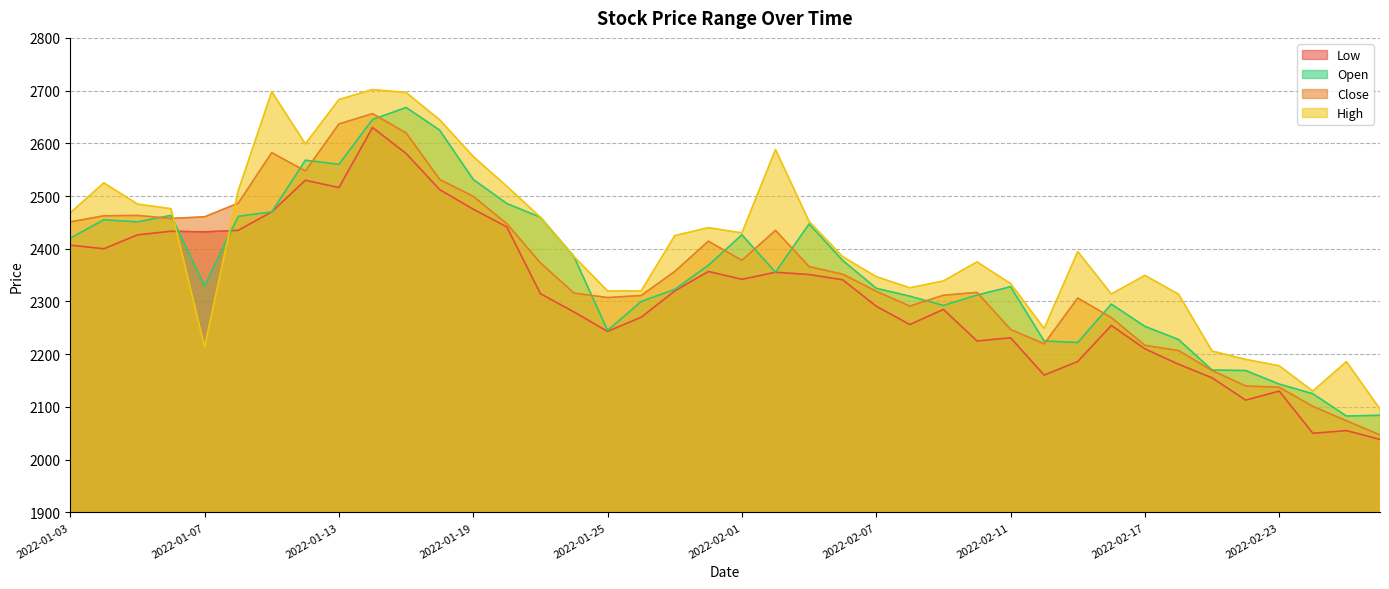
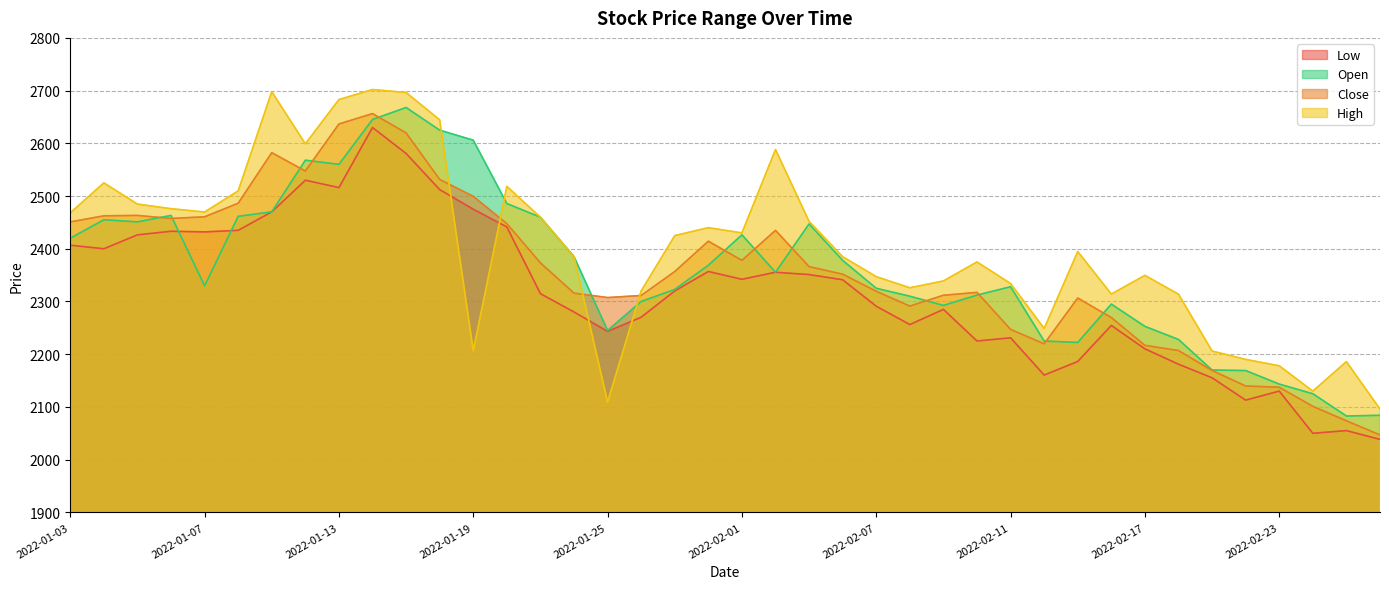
  {
    "Open": {
      "2022-01-03": 2420,
      "2022-01-07": 2330,
      "2022-01-13": 2560,
-     "2022-01-19": 2530,
+     "2022-01-19": 2610,
      "2022-02-07": 2330,
      "2022-02-11": 2330,
      "2022-02-17": 2250,
      "2022-02-23": 2140
    },
    "High": {
      "2022-01-03": 2470,
-     "2022-01-07": 2210,
+     "2022-01-07": 2470,
      "2022-01-13": 2680,
-     "2022-01-19": 2580,
-     "2022-01-25": 2320,
+     "2022-01-19": 2210,
+     "2022-01-25": 2110,
      "2022-02-07": 2350,
      "2022-02-11": 2330,
      "2022-02-17": 2350,
      "2022-02-23": 2180
    }
  }
